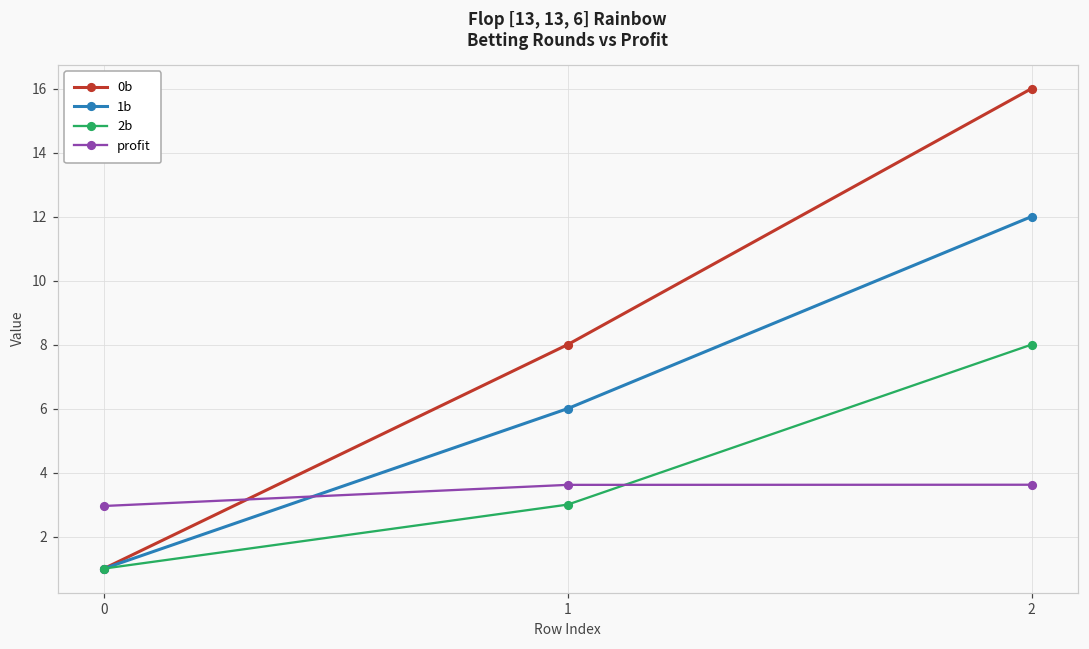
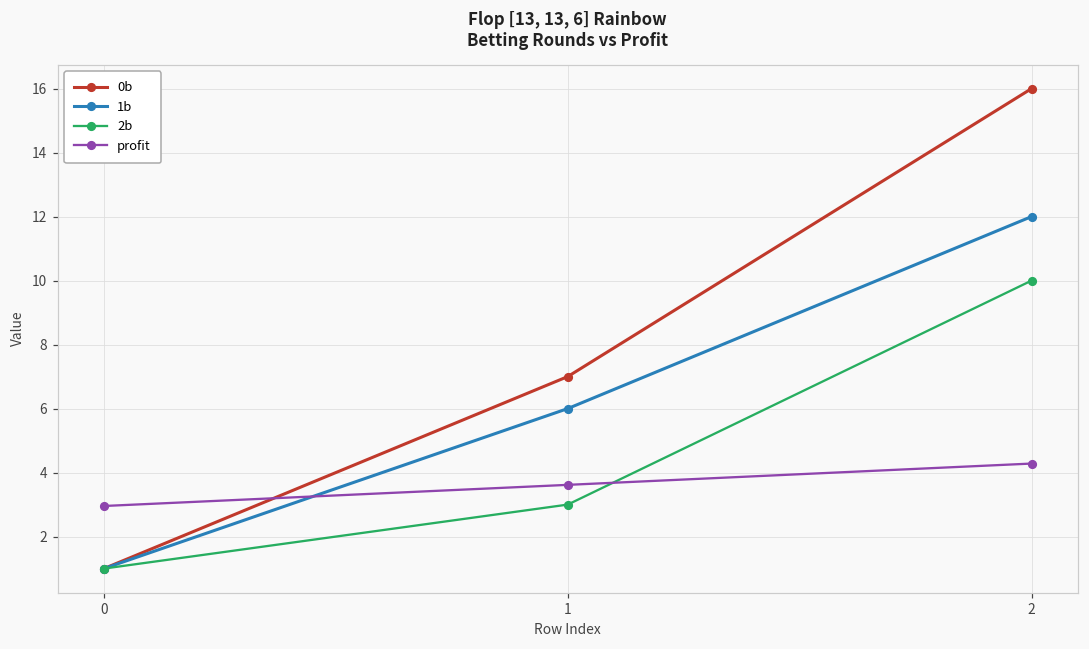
  {
    "0b": {
-     "1": 8,
+     "1": 7,
      "2": 16
    },
    "1b": {
      "1": 6.0,
      "2": 12.0
    },
    "2b": {
      "1": 3,
-     "2": 8
+     "2": 10
    },
    "profit": {
      "0": 3.0,
      "1": 3.6,
-     "2": 3.6
+     "2": 4.3
    }
  }
